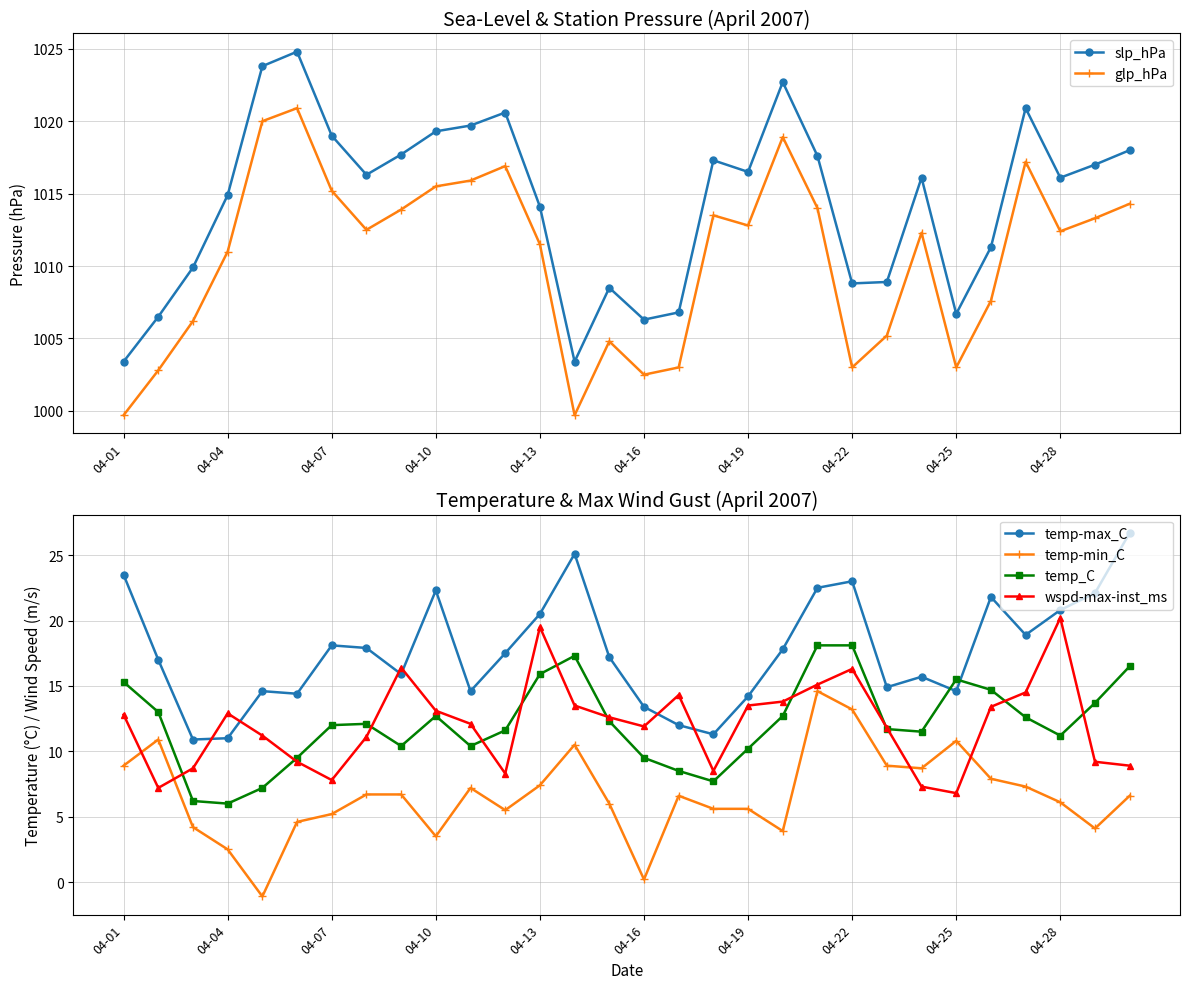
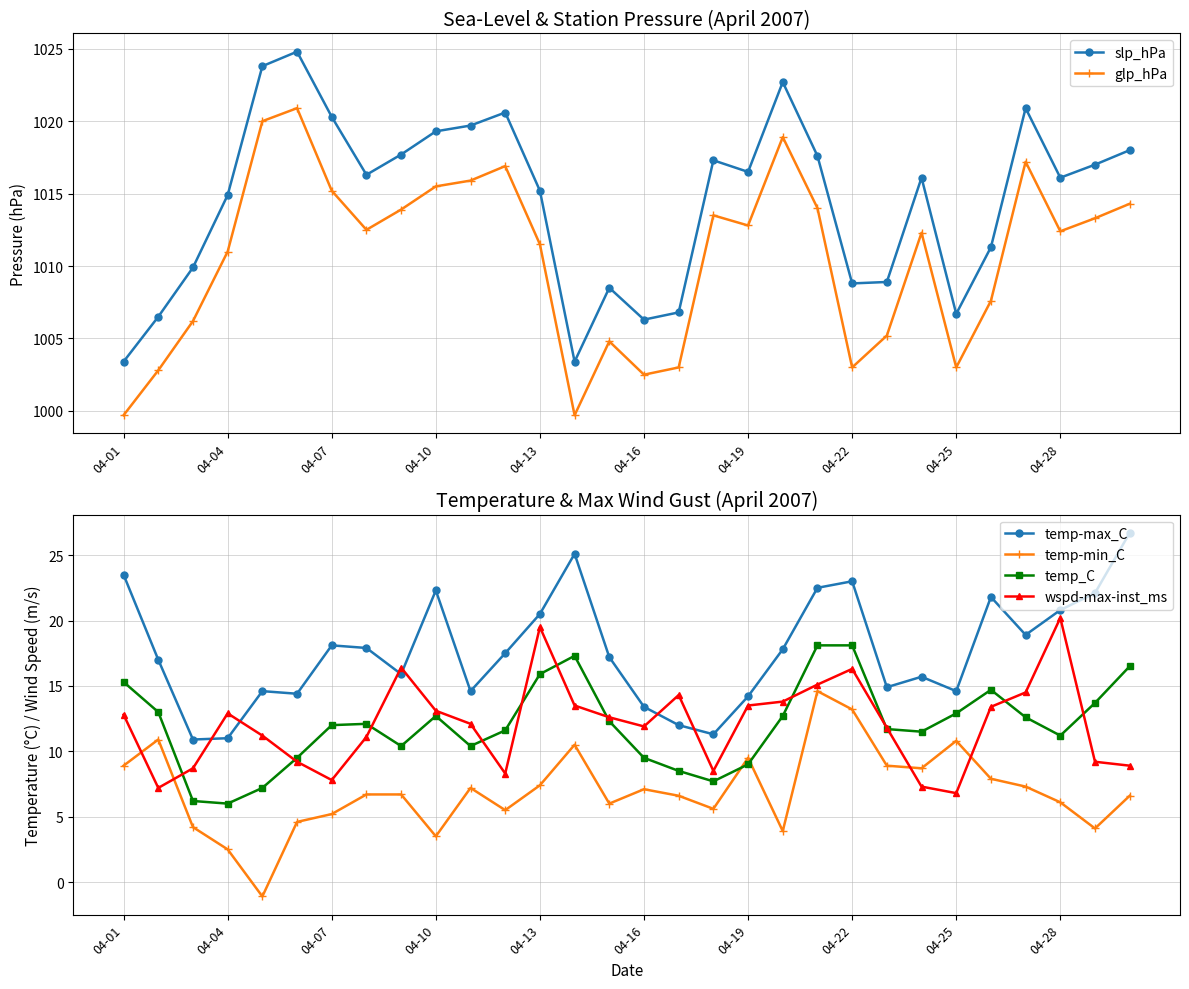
  {
    "Sea-Level & Station Pressure (April 2007)": {
      "slp_hPa": {
        "04-01": 1003.4,
        "04-04": 1014.9,
-       "04-07": 1019.0,
+       "04-07": 1020.3,
        "04-10": 1019.3,
-       "04-13": 1014.1,
+       "04-13": 1015.2,
        "04-16": 1006.3,
        "04-19": 1016.5,
        "04-22": 1008.8,
        "04-25": 1006.7,
        "04-28": 1016.1
      },
      "glp_hPa": {
        "04-01": 999.7,
        "04-04": 1011.0,
        "04-07": 1015.2,
        "04-10": 1015.5,
        "04-13": 1011.5,
        "04-16": 1002.5,
        "04-19": 1012.8,
        "04-22": 1003.0,
        "04-25": 1003.0,
        "04-28": 1012.4
      }
    },
    "Temperature & Max Wind Gust (April 2007)": {
      "temp-max_C": {
        "04-01": 23.5,
        "04-04": 11.0,
        "04-07": 18.1,
        "04-10": 22.3,
        "04-13": 20.5,
        "04-16": 13.4,
        "04-19": 14.2,
        "04-22": 23.0,
        "04-25": 14.6,
        "04-28": 20.8
      },
      "temp-min_C": {
        "04-01": 8.9,
        "04-04": 2.5,
        "04-07": 5.2,
        "04-10": 3.5,
        "04-13": 7.4,
-       "04-16": 0.2,
-       "04-19": 5.6,
+       "04-16": 7.1,
+       "04-19": 9.5,
        "04-22": 13.2,
        "04-25": 10.8,
        "04-28": 6.1
      },
      "temp_C": {
        "04-01": 15.3,
        "04-04": 6.0,
        "04-07": 12.0,
        "04-10": 12.7,
        "04-13": 15.9,
        "04-16": 9.5,
-       "04-19": 10.2,
+       "04-19": 9.0,
        "04-22": 18.1,
-       "04-25": 15.5,
+       "04-25": 12.9,
        "04-28": 11.2
      },
      "wspd-max-inst_ms": {
        "04-01": 12.8,
        "04-04": 12.9,
        "04-07": 7.8,
        "04-10": 13.1,
        "04-13": 19.5,
        "04-16": 11.9,
        "04-19": 13.5,
        "04-22": 16.3,
        "04-25": 6.8,
        "04-28": 20.2
      }
    }
  }
